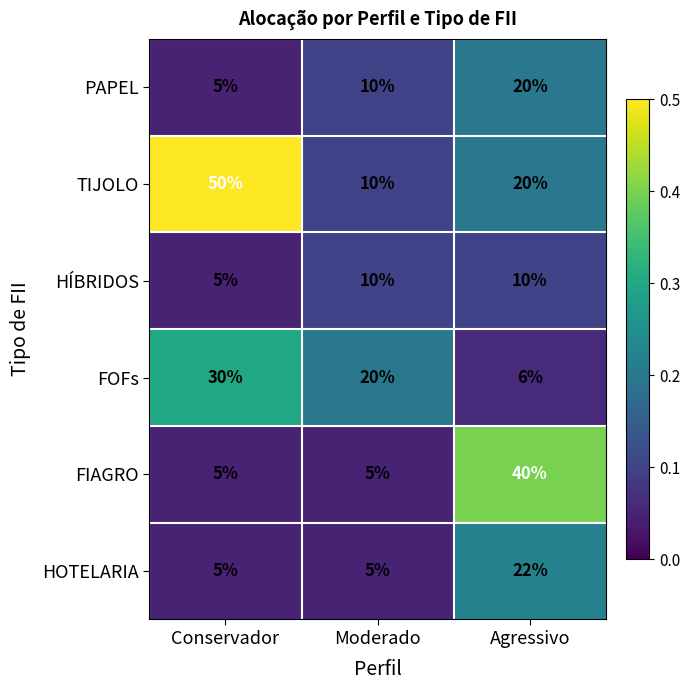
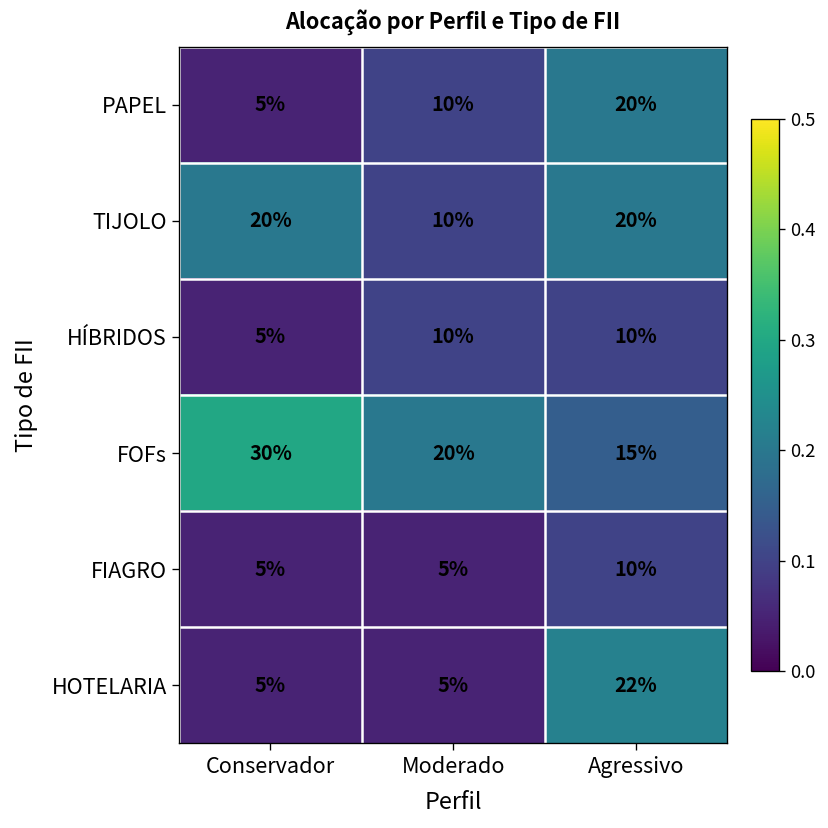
  {
    "PAPEL": {
      "Conservador": "5%",
      "Moderado": "10%",
      "Agressivo": "20%"
    },
    "TIJOLO": {
-     "Conservador": "50%",
+     "Conservador": "20%",
      "Moderado": "10%",
      "Agressivo": "20%"
    },
    "HÍBRIDOS": {
      "Conservador": "5%",
      "Moderado": "10%",
      "Agressivo": "10%"
    },
    "FOFs": {
      "Conservador": "30%",
      "Moderado": "20%",
-     "Agressivo": "6%"
+     "Agressivo": "15%"
    },
    "FIAGRO": {
      "Conservador": "5%",
      "Moderado": "5%",
-     "Agressivo": "40%"
+     "Agressivo": "10%"
    },
    "HOTELARIA": {
      "Conservador": "5%",
      "Moderado": "5%",
      "Agressivo": "22%"
    }
  }
